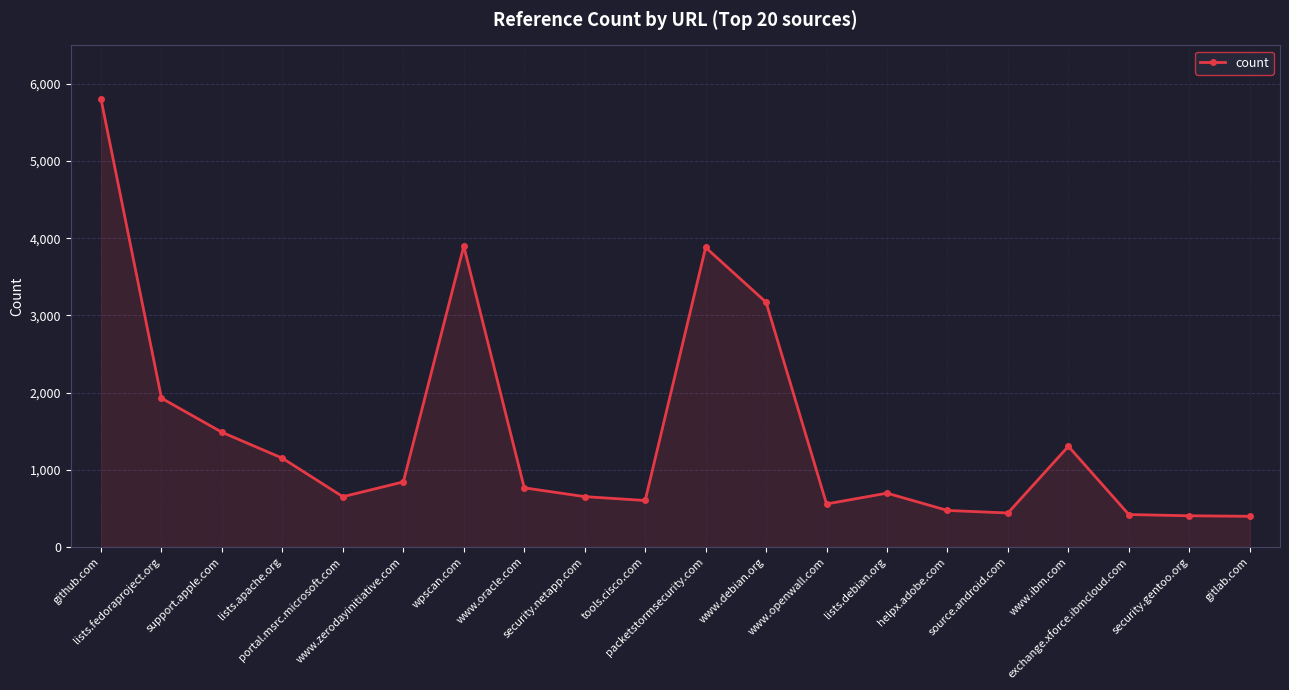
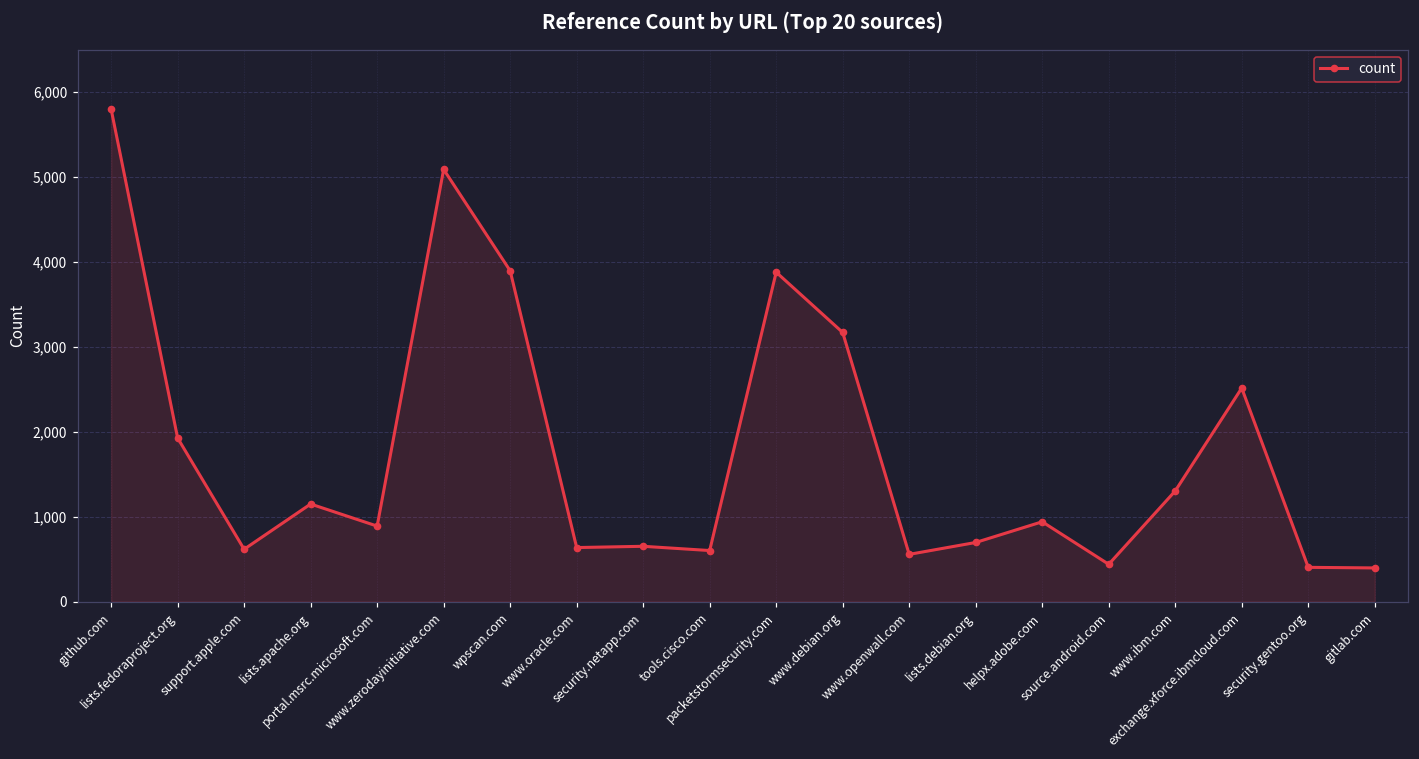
  {
    "github.com": "5,800",
    "lists.fedoraproject.org": "1,900",
-   "support.apple.com": "1,500",
+   "support.apple.com": "600",
    "lists.apache.org": "1,100",
-   "portal.msrc.microsoft.com": "700",
-   "www.zerodayinitiative.com": "800",
+   "portal.msrc.microsoft.com": "900",
+   "www.zerodayinitiative.com": "5,100",
    "wpscan.com": "3,900",
-   "www.oracle.com": "800",
+   "www.oracle.com": "600",
    "security.netapp.com": "700",
    "tools.cisco.com": "600",
    "packetstormsecurity.com": "3,900",
    "www.debian.org": "3,200",
    "www.openwall.com": "600",
    "lists.debian.org": "700",
-   "helpx.adobe.com": "500",
+   "helpx.adobe.com": "900",
    "source.android.com": "400",
    "www.ibm.com": "1,300",
-   "exchange.xforce.ibmcloud.com": "400",
+   "exchange.xforce.ibmcloud.com": "2,500",
    "security.gentoo.org": "400",
    "gitlab.com": "400"
  }
